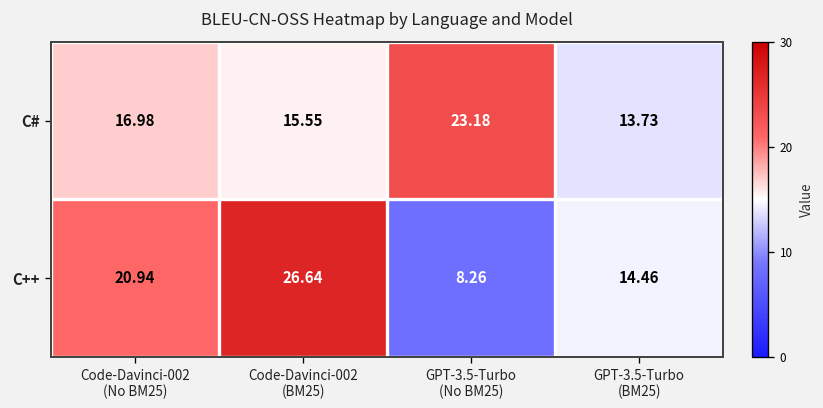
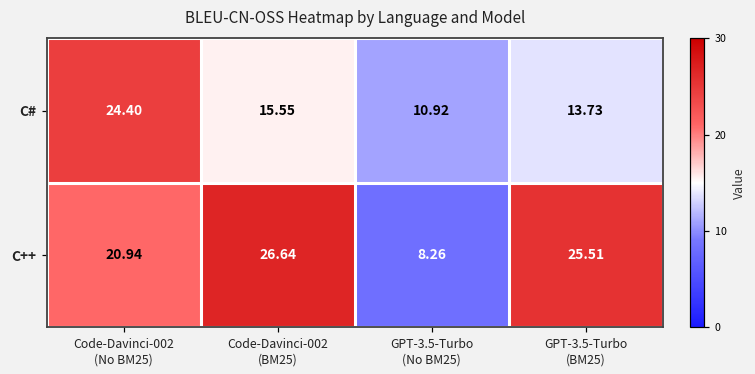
  {
    "C#": {
-     "Code-Davinci-002 (No BM25)": 16.98,
+     "Code-Davinci-002 (No BM25)": 24.40,
      "Code-Davinci-002 (BM25)": 15.55,
-     "GPT-3.5-Turbo (No BM25)": 23.18,
+     "GPT-3.5-Turbo (No BM25)": 10.92,
      "GPT-3.5-Turbo (BM25)": 13.73
    },
    "C++": {
      "Code-Davinci-002 (No BM25)": 20.94,
      "Code-Davinci-002 (BM25)": 26.64,
      "GPT-3.5-Turbo (No BM25)": 8.26,
-     "GPT-3.5-Turbo (BM25)": 14.46
+     "GPT-3.5-Turbo (BM25)": 25.51
    }
  }
